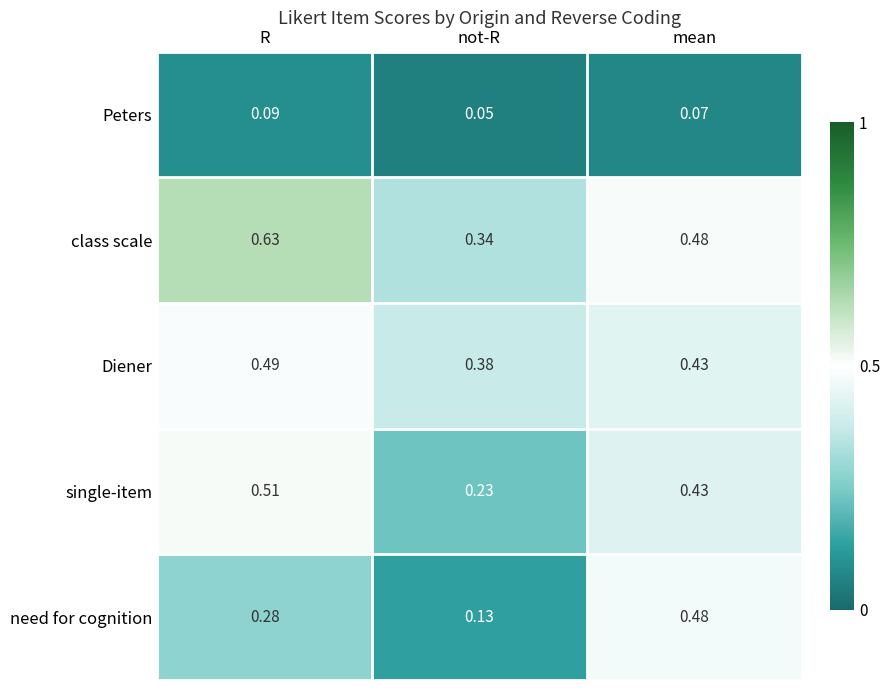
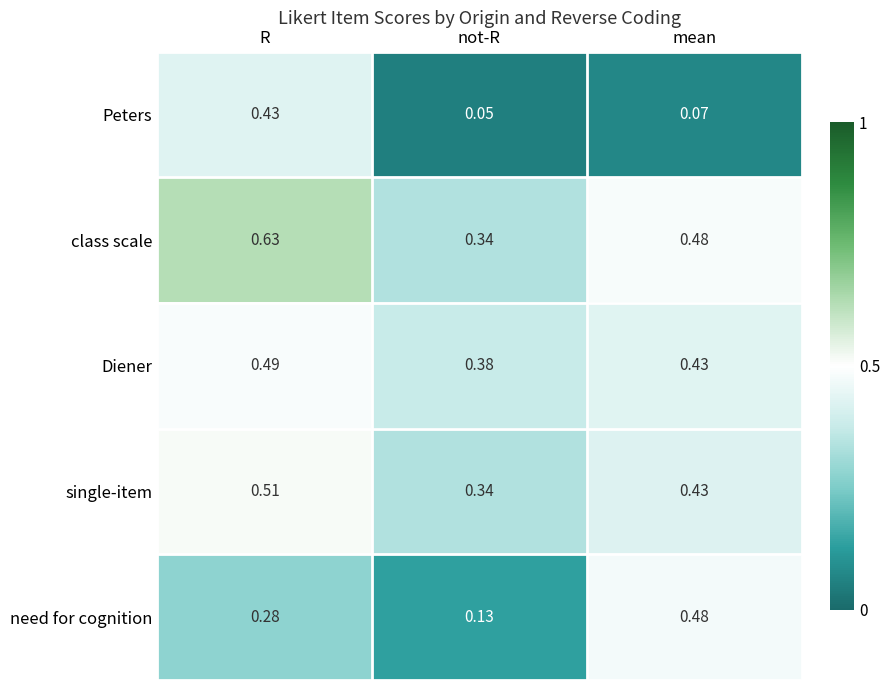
  {
    "Peters": {
-     "R": 0.09,
+     "R": 0.43,
      "not-R": 0.05,
      "mean": 0.07
    },
    "class scale": {
      "R": 0.63,
      "not-R": 0.34,
      "mean": 0.48
    },
    "Diener": {
      "R": 0.49,
      "not-R": 0.38,
      "mean": 0.43
    },
    "single-item": {
      "R": 0.51,
-     "not-R": 0.23,
+     "not-R": 0.34,
      "mean": 0.43
    },
    "need for cognition": {
      "R": 0.28,
      "not-R": 0.13,
      "mean": 0.48
    }
  }
